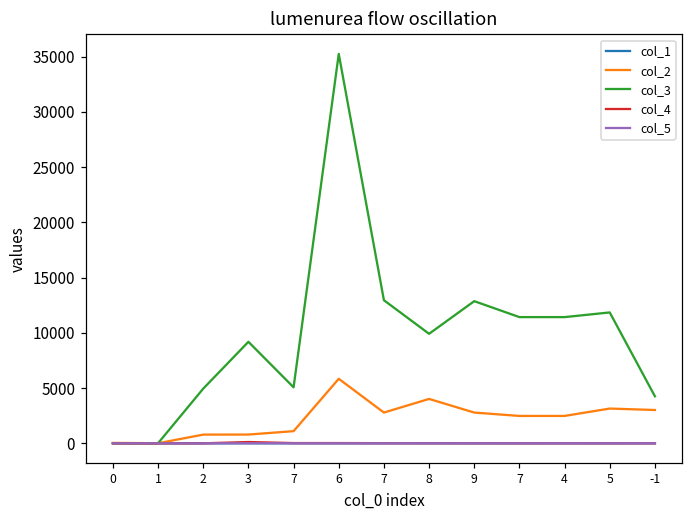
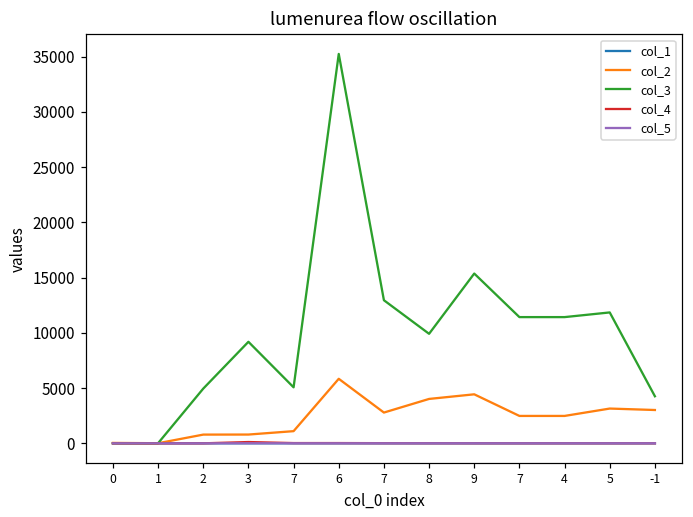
  {
    "col_2": {
      "2": 800,
      "3": 800,
      "6": 5800,
      "8": 4000,
-     "9": 2800,
+     "9": 4400,
      "4": 2500,
      "5": 3100,
      "-1": 3000
    },
    "col_3": {
      "2": 5000,
      "3": 9200,
      "6": 35200,
      "8": 9900,
-     "9": 12900,
+     "9": 15400,
      "4": 11400,
      "5": 11800,
      "-1": 4300
    }
  }
